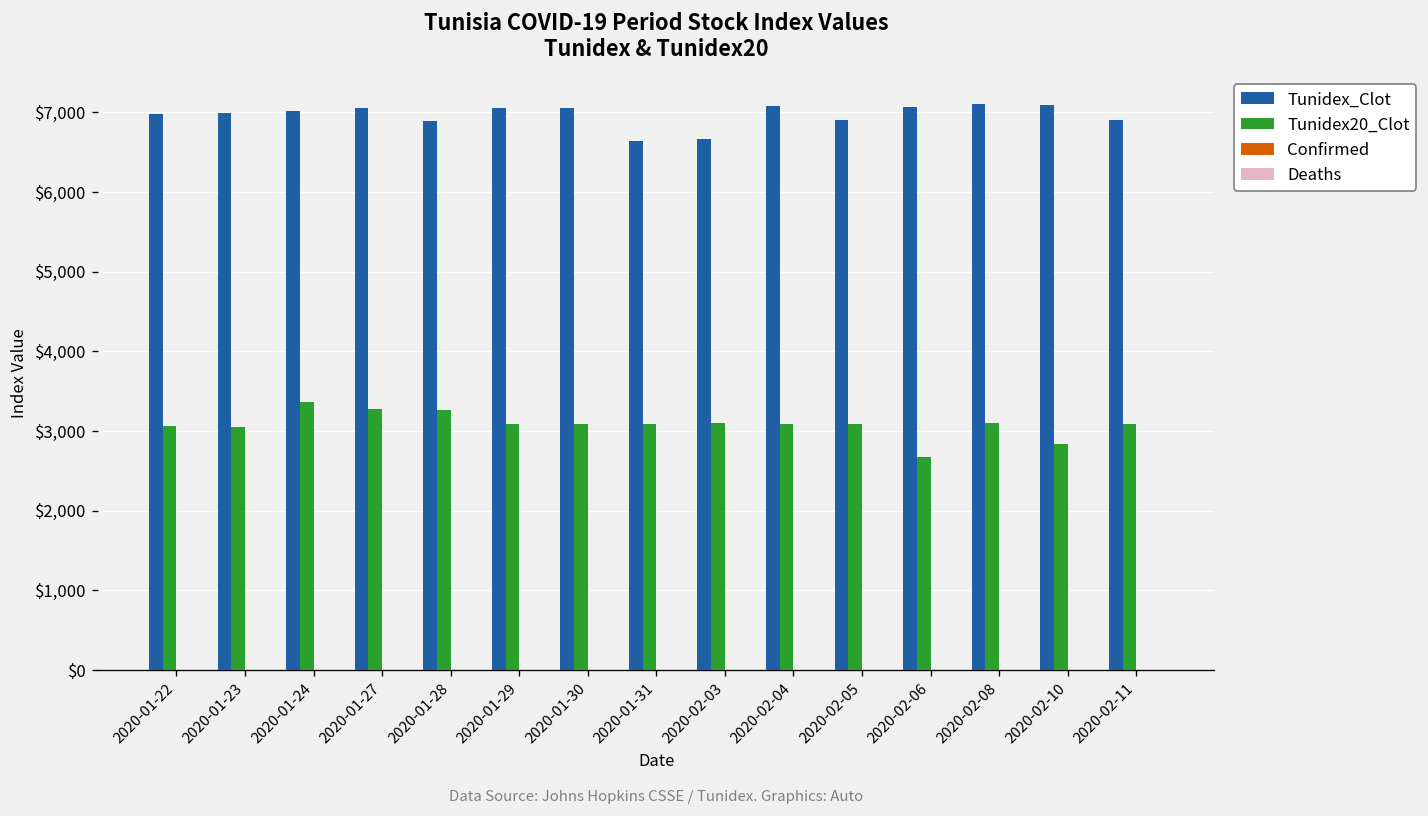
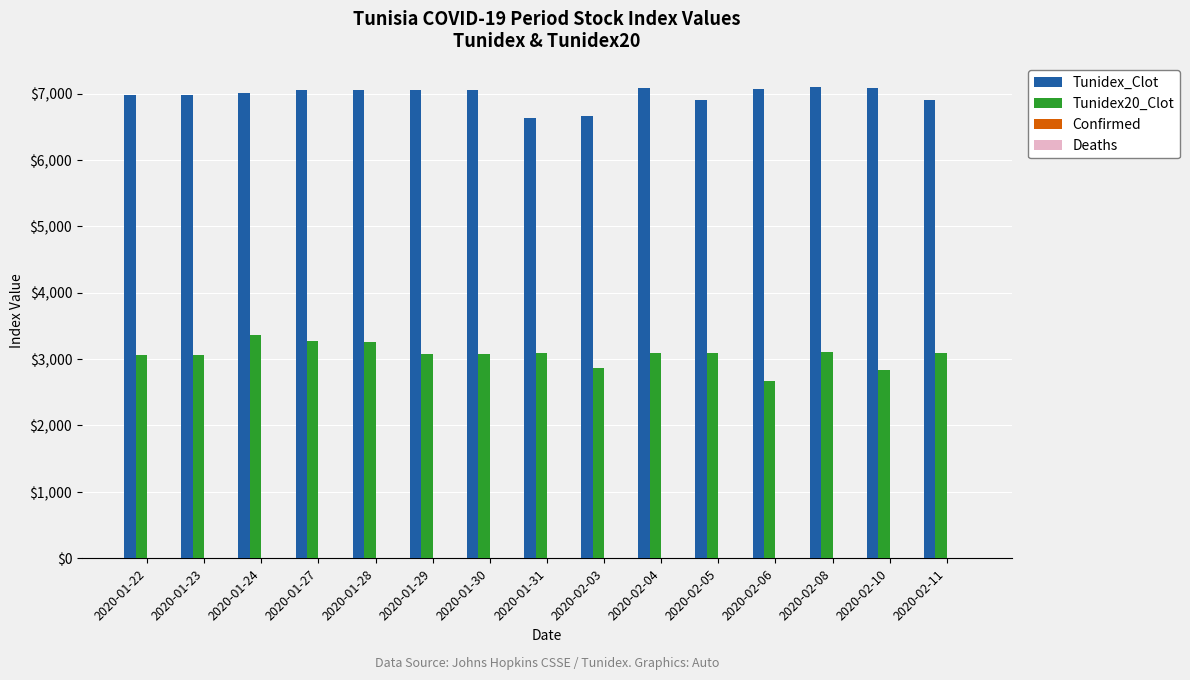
  {
    "Tunidex_Clot": {
      "2020-01-22": "$7,000",
      "2020-01-23": "$7,000",
      "2020-01-24": "$7,000",
      "2020-01-27": "$7,100",
-     "2020-01-28": "$6,900",
+     "2020-01-28": "$7,100",
      "2020-01-29": "$7,100",
      "2020-01-30": "$7,100",
      "2020-01-31": "$6,600",
      "2020-02-03": "$6,700",
      "2020-02-04": "$7,100",
      "2020-02-05": "$6,900",
      "2020-02-06": "$7,100",
      "2020-02-08": "$7,100",
      "2020-02-10": "$7,100",
      "2020-02-11": "$6,900"
    },
    "Tunidex20_Clot": {
      "2020-01-22": "$3,100",
      "2020-01-23": "$3,100",
      "2020-01-24": "$3,400",
      "2020-01-27": "$3,300",
      "2020-01-28": "$3,300",
      "2020-01-29": "$3,100",
      "2020-01-30": "$3,100",
      "2020-01-31": "$3,100",
-     "2020-02-03": "$3,100",
+     "2020-02-03": "$2,900",
      "2020-02-04": "$3,100",
      "2020-02-05": "$3,100",
      "2020-02-06": "$2,700",
      "2020-02-08": "$3,100",
      "2020-02-10": "$2,800",
      "2020-02-11": "$3,100"
    },
    "Confirmed": {
      "2020-01-22": "$0",
      "2020-01-23": "$0",
      "2020-01-24": "$0",
      "2020-01-27": "$0",
      "2020-01-28": "$0",
      "2020-01-29": "$0",
      "2020-01-30": "$0",
      "2020-01-31": "$0",
      "2020-02-03": "$0",
      "2020-02-04": "$0",
      "2020-02-05": "$0",
      "2020-02-06": "$0",
      "2020-02-08": "$0",
      "2020-02-10": "$0",
      "2020-02-11": "$0"
    },
    "Deaths": {
      "2020-01-22": "$0",
      "2020-01-23": "$0",
      "2020-01-24": "$0",
      "2020-01-27": "$0",
      "2020-01-28": "$0",
      "2020-01-29": "$0",
      "2020-01-30": "$0",
      "2020-01-31": "$0",
      "2020-02-03": "$0",
      "2020-02-04": "$0",
      "2020-02-05": "$0",
      "2020-02-06": "$0",
      "2020-02-08": "$0",
      "2020-02-10": "$0",
      "2020-02-11": "$0"
    }
  }
